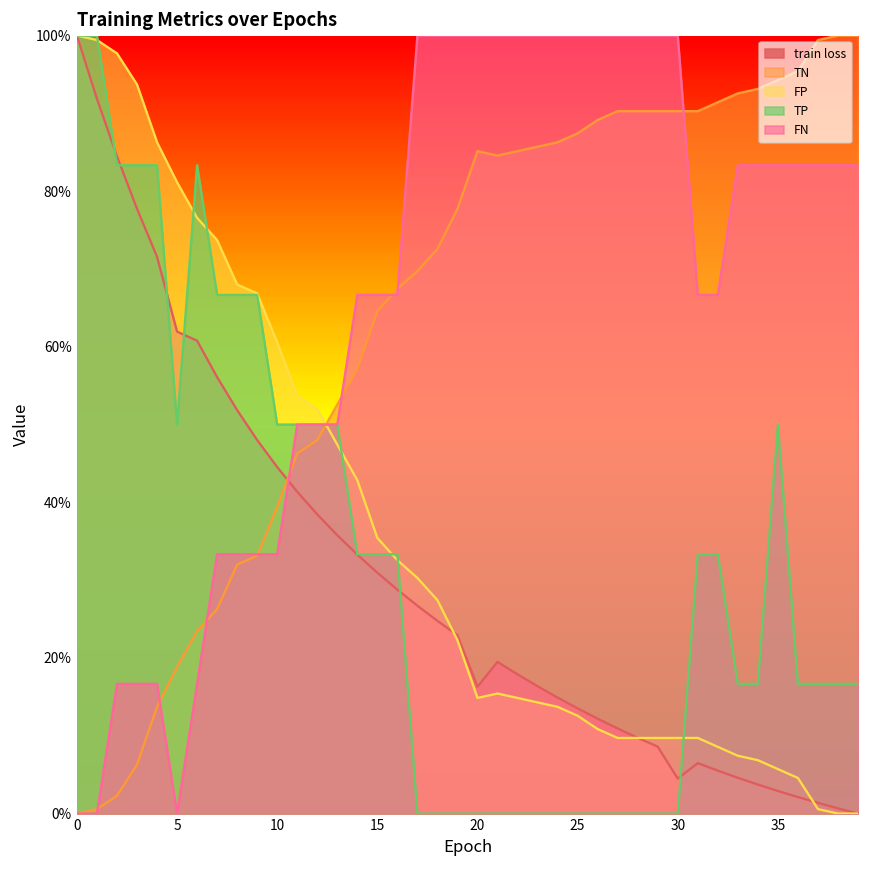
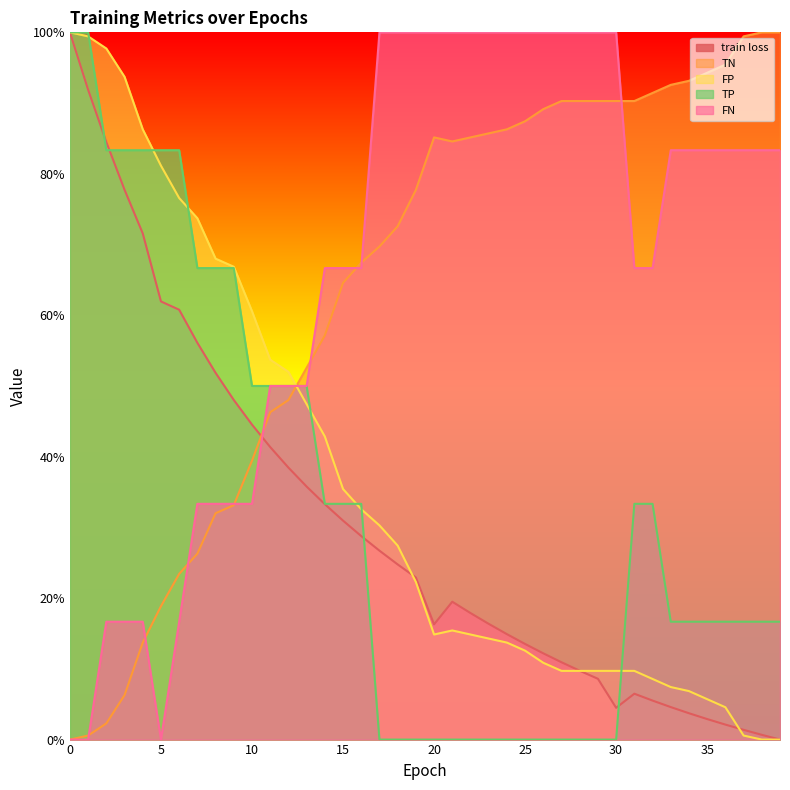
  {
    "train loss": {
      "5": "62%",
      "10": "45%",
      "15": "31%",
      "20": "16%",
      "25": "14%",
      "30": "4%",
      "35": "3%"
    },
    "TP": {
-     "5": "50%",
+     "5": "83%",
      "10": "50%",
      "15": "33%",
      "20": "0%",
      "25": "0%",
      "30": "0%",
-     "35": "50%"
+     "35": "17%"
    },
    "FN": {
      "5": "0%",
      "10": "33%",
      "15": "67%",
      "20": "100%",
      "25": "100%",
      "30": "100%",
      "35": "83%"
    }
  }
